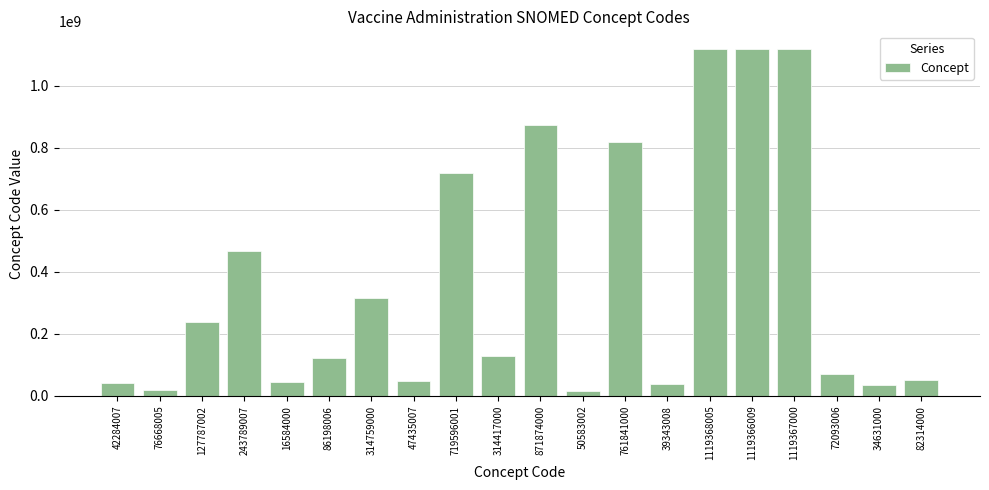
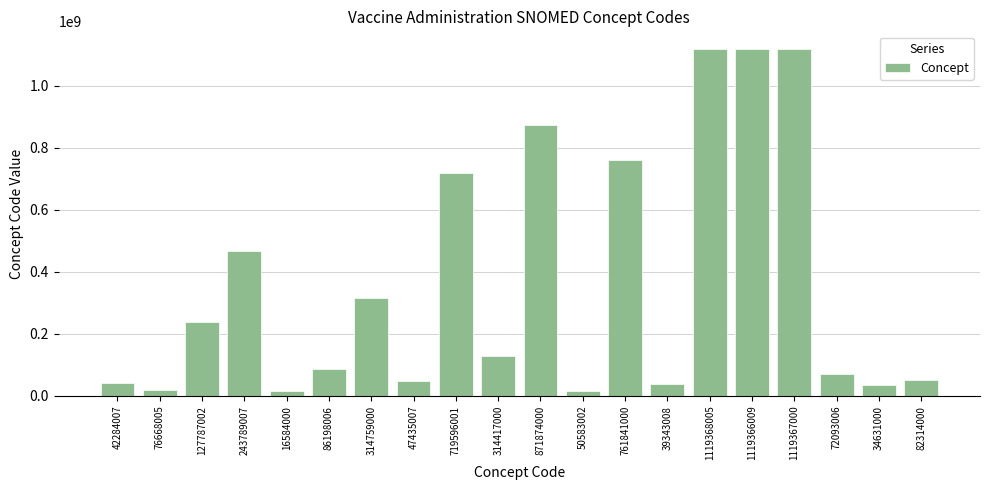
  {
    "42284007": 40000000,
    "76668005": 20000000,
    "127787002": 240000000,
    "243789007": 470000000,
-   "16584000": 50000000,
-   "86198006": 120000000,
+   "16584000": 20000000,
+   "86198006": 90000000,
    "314759000": 310000000,
    "47435007": 50000000,
    "719596001": 720000000,
    "314417000": 130000000,
    "871874000": 870000000,
    "50583002": 20000000,
-   "761841000": 820000000,
+   "761841000": 760000000,
    "39343008": 40000000,
    "1119368005": 1120000000,
    "1119366009": 1120000000,
    "1119367000": 1120000000,
    "72093006": 70000000,
    "34631000": 30000000,
    "82314000": 50000000
  }
